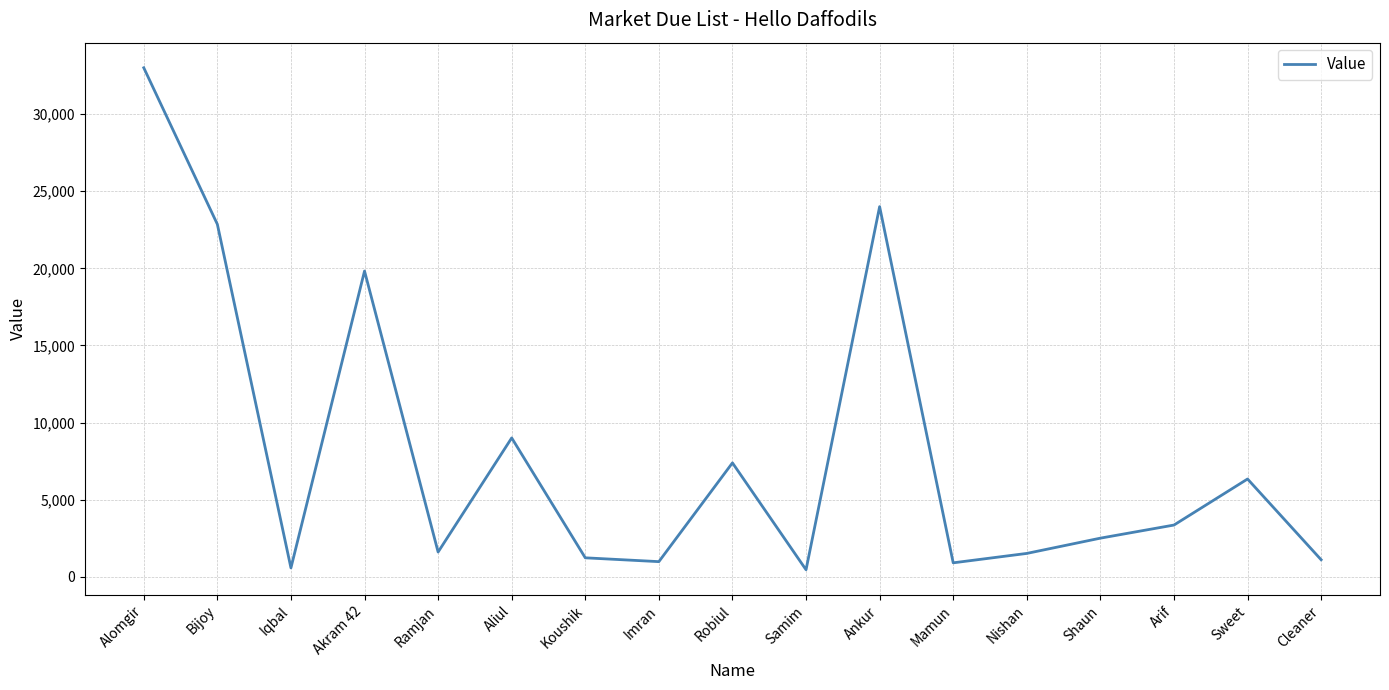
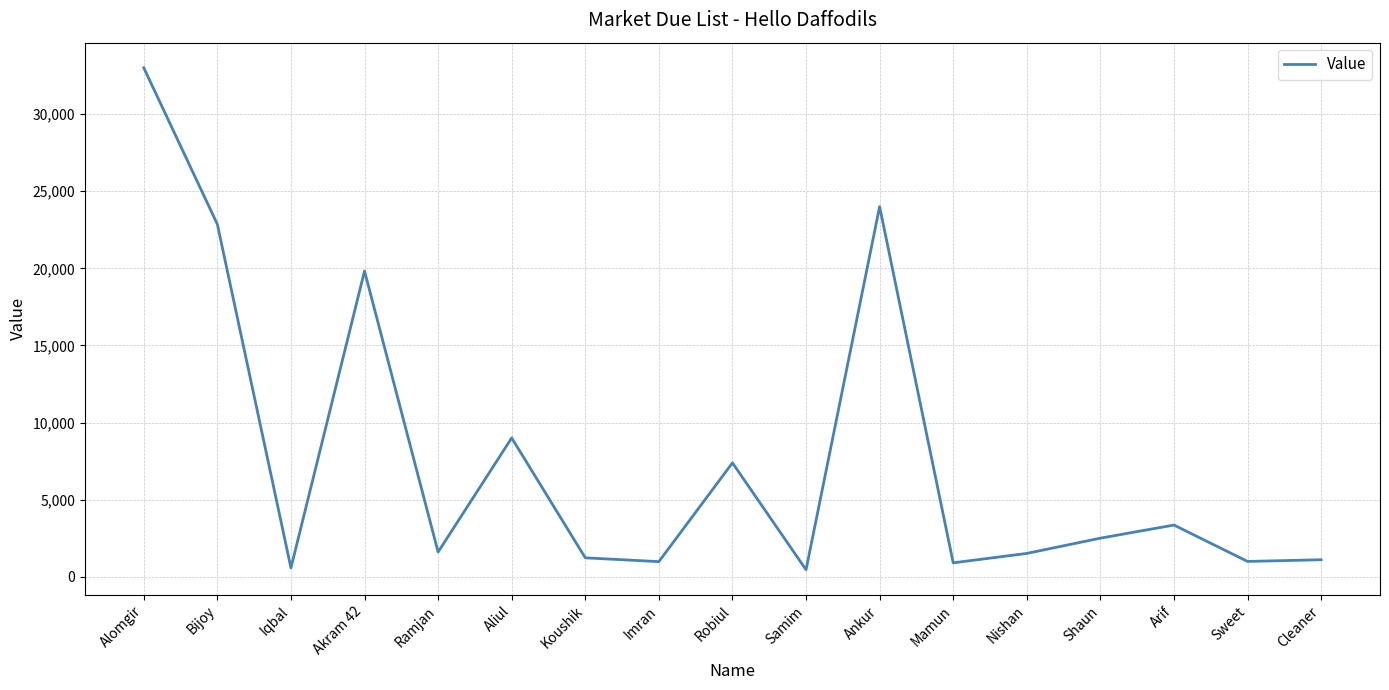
  {
    "Alomgir": "33,000",
    "Bijoy": "22,900",
    "Iqbal": "600",
    "Akram 42": "19,800",
    "Ramjan": "1,600",
    "Aliul": "9,000",
    "Koushik": "1,200",
    "Imran": "1,000",
    "Robiul": "7,400",
    "Samim": "500",
    "Ankur": "24,000",
    "Mamun": "900",
    "Nishan": "1,500",
    "Shaun": "2,500",
    "Arif": "3,400",
-   "Sweet": "6,300",
+   "Sweet": "1,000",
    "Cleaner": "1,100"
  }
